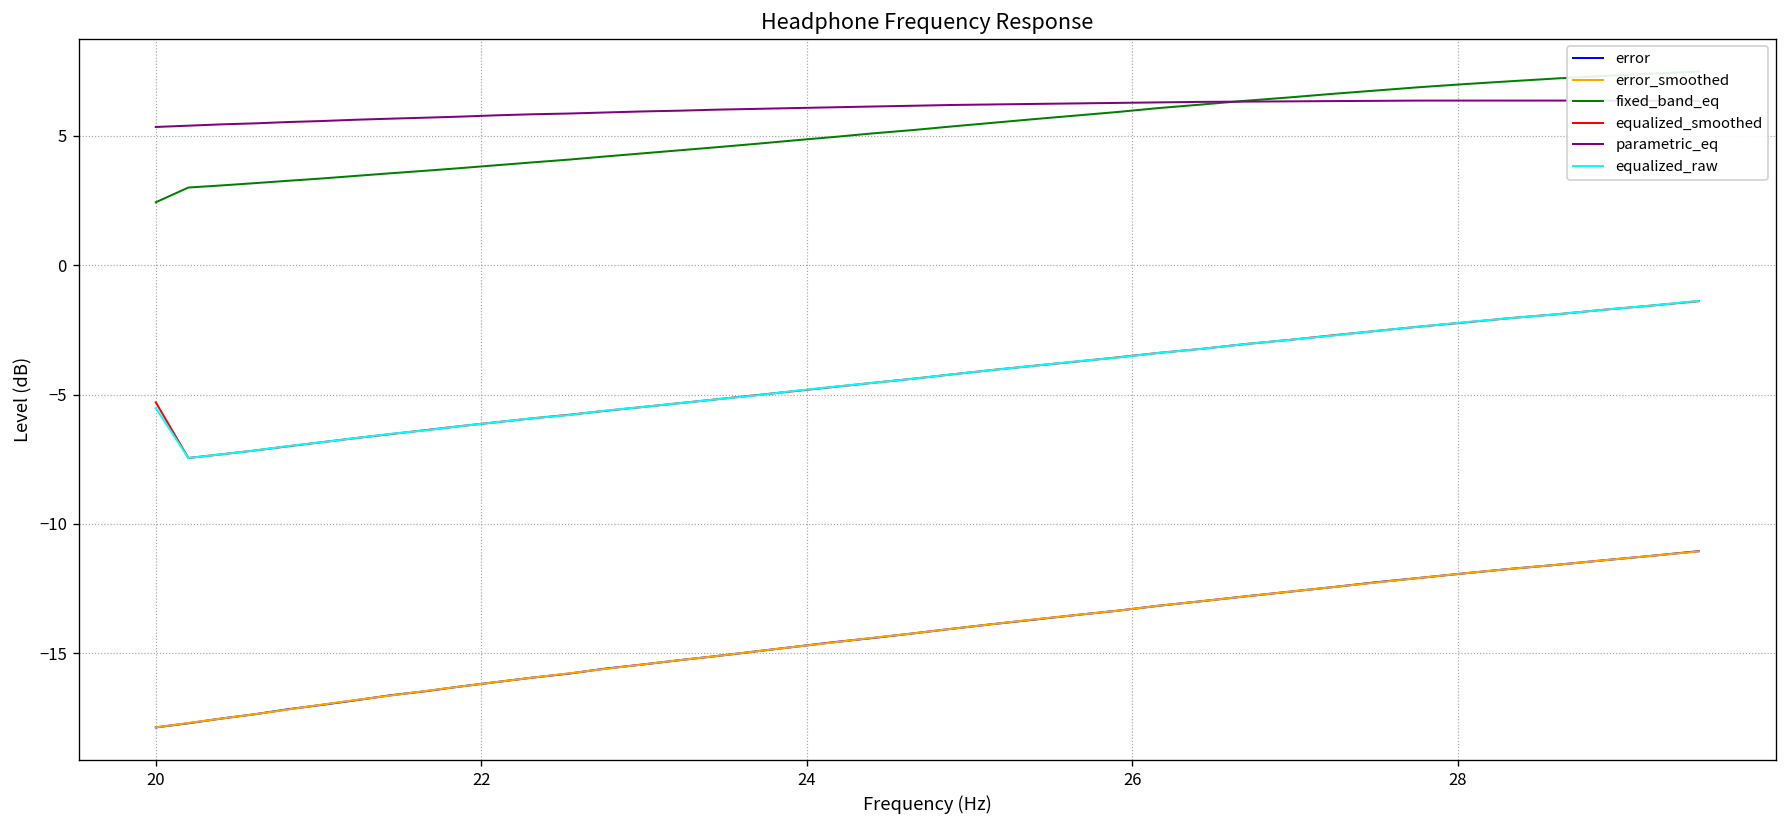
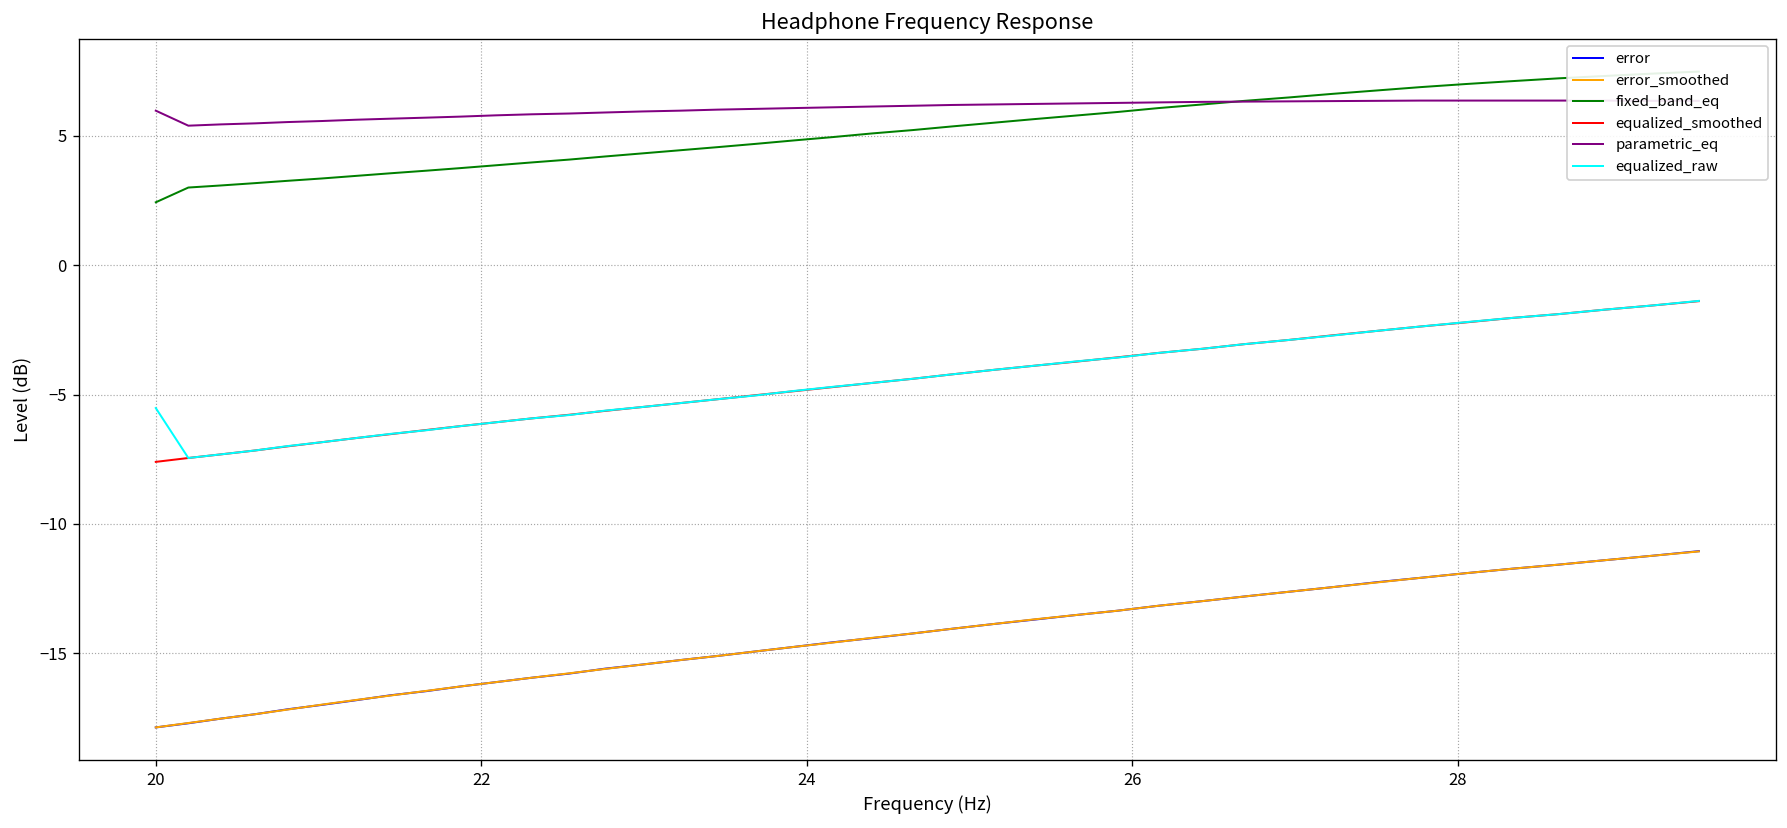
  {
    "fixed_band_eq": {
      "20": 2.4
    },
    "equalized_smoothed": {
-     "20": -5.3
+     "20": -7.6
    },
    "parametric_eq": {
-     "20": 5.3
+     "20": 6.0
    },
    "equalized_raw": {
      "20": -5.5
    }
  }
